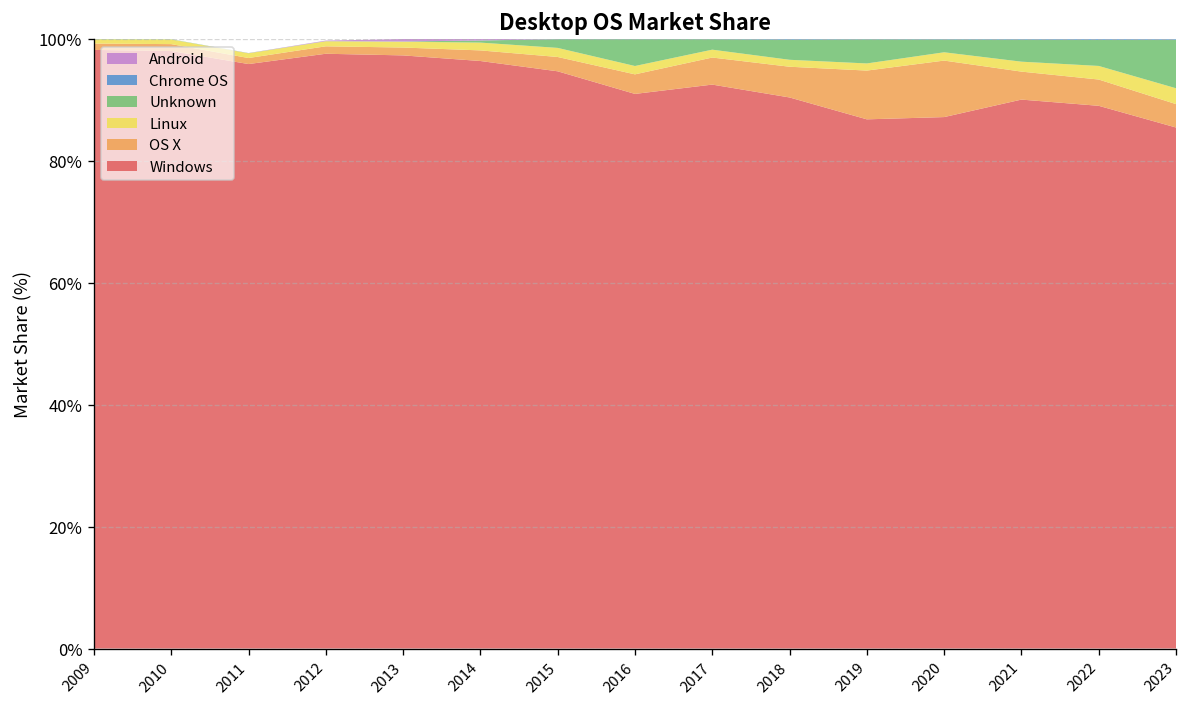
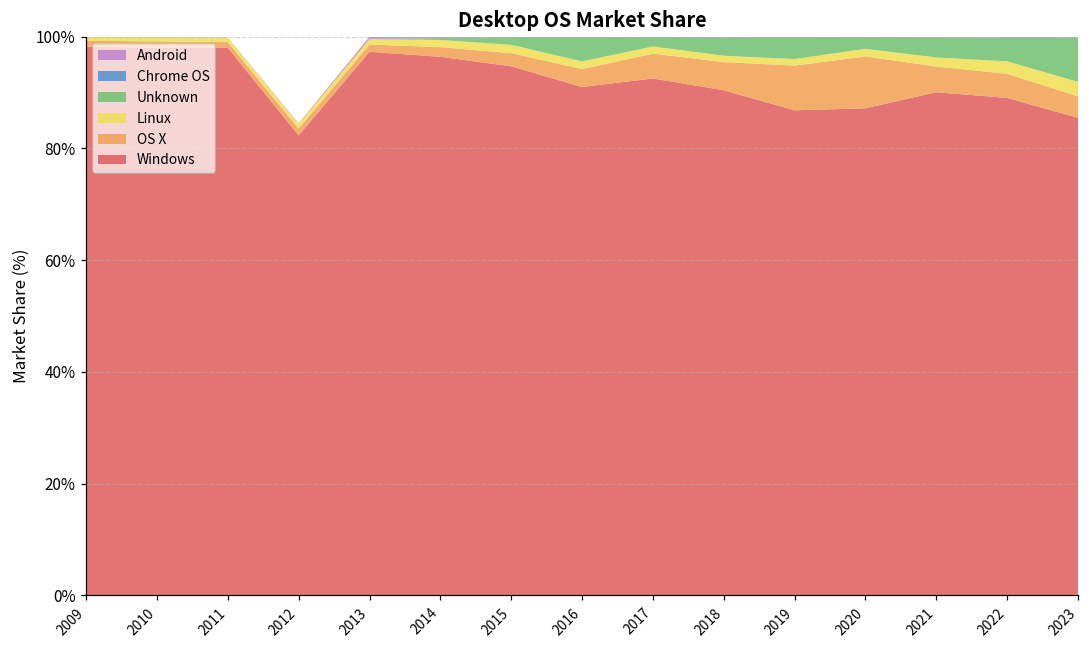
  {
    "Windows": {
      "2009": "98%",
-     "2011": "96%",
-     "2012": "98%",
+     "2011": "98%",
+     "2012": "82%",
      "2013": "97%",
      "2014": "96%",
      "2015": "95%",
      "2016": "91%",
      "2017": "93%",
      "2018": "90%",
      "2019": "87%",
      "2020": "87%",
      "2021": "90%",
      "2022": "89%",
      "2023": "85%"
    },
    "OS X": {
      "2009": "1%",
      "2010": "1%",
      "2011": "1%",
      "2012": "1%",
      "2013": "1%",
      "2014": "2%",
      "2015": "2%",
      "2016": "3%",
      "2017": "4%",
      "2018": "5%",
      "2019": "8%",
      "2020": "9%",
      "2021": "5%",
      "2022": "4%",
      "2023": "4%"
    },
    "Linux": {
      "2015": "1%",
      "2016": "1%",
      "2017": "1%",
      "2018": "1%",
      "2019": "1%",
      "2020": "1%",
      "2021": "2%",
      "2022": "2%",
      "2023": "3%"
    }
  }
